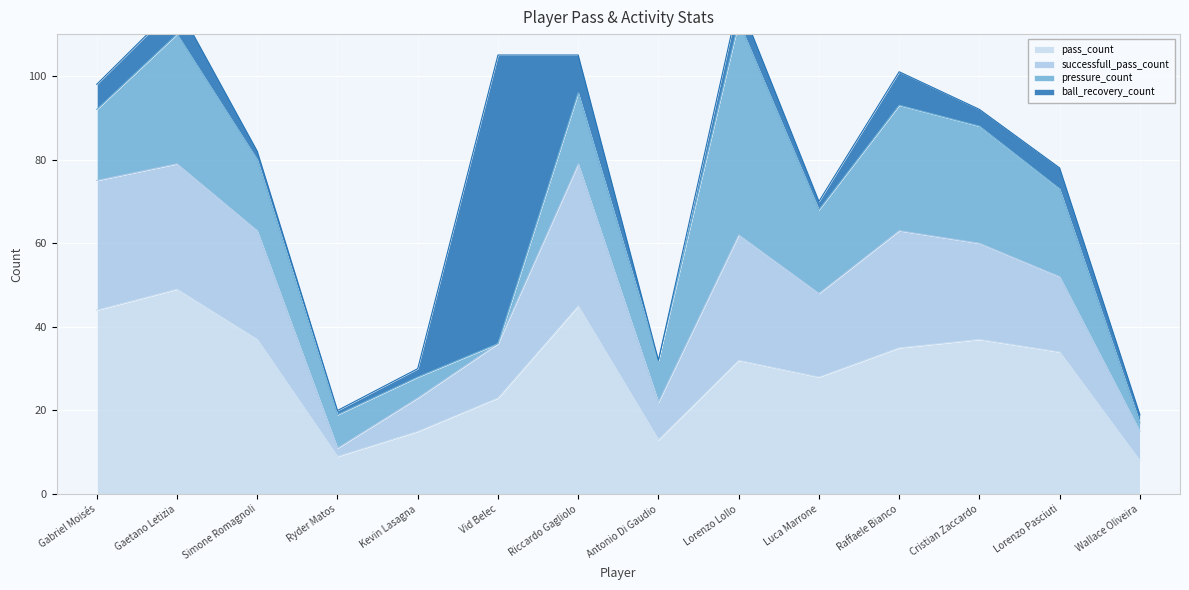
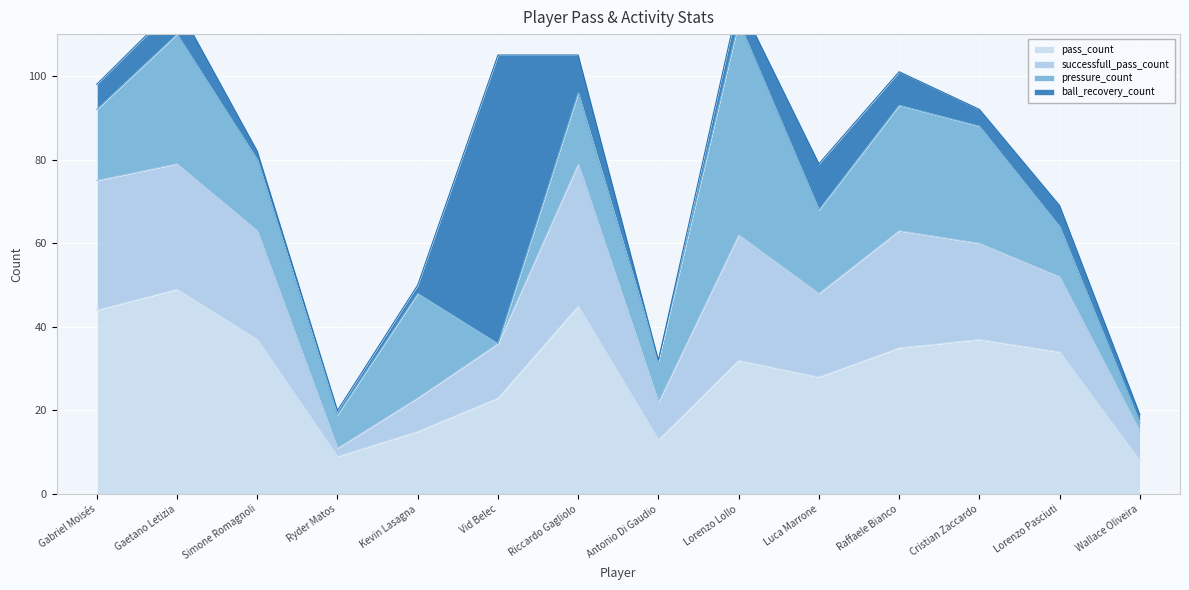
  {
    "pressure_count": {
      "Gabriel Moisés": 17,
      "Gaetano Letizia": 31,
      "Simone Romagnoli": 17,
      "Ryder Matos": 8,
-     "Kevin Lasagna": 5,
+     "Kevin Lasagna": 25,
      "Riccardo Gagliolo": 17,
      "Luca Marrone": 20,
      "Raffaele Bianco": 30,
      "Cristian Zaccardo": 28,
-     "Lorenzo Pasciuti": 21,
+     "Lorenzo Pasciuti": 12,
      "Wallace Oliveira": 2
    },
    "ball_recovery_count": {
      "Gabriel Moisés": 6,
      "Simone Romagnoli": 2,
      "Ryder Matos": 1,
      "Kevin Lasagna": 2,
      "Vid Belec": 69,
      "Riccardo Gagliolo": 9,
-     "Luca Marrone": 2,
+     "Luca Marrone": 11,
      "Raffaele Bianco": 8,
      "Cristian Zaccardo": 4,
      "Lorenzo Pasciuti": 5,
      "Wallace Oliveira": 2
    }
  }
